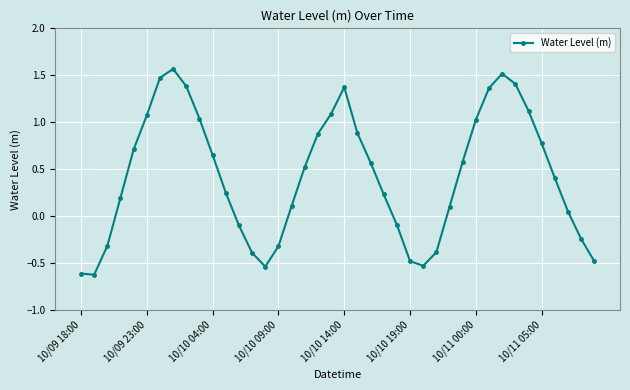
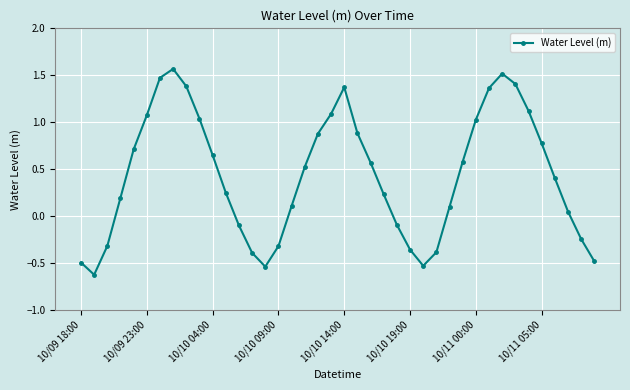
  {
-   "10/09 18:00": -0.6,
+   "10/09 18:00": -0.5,
    "10/09 23:00": 1.1,
    "10/10 04:00": 0.7,
    "10/10 09:00": -0.3,
    "10/10 14:00": 1.4,
-   "10/10 19:00": -0.5,
+   "10/10 19:00": -0.4,
    "10/11 00:00": 1.0,
    "10/11 05:00": 0.8
  }
